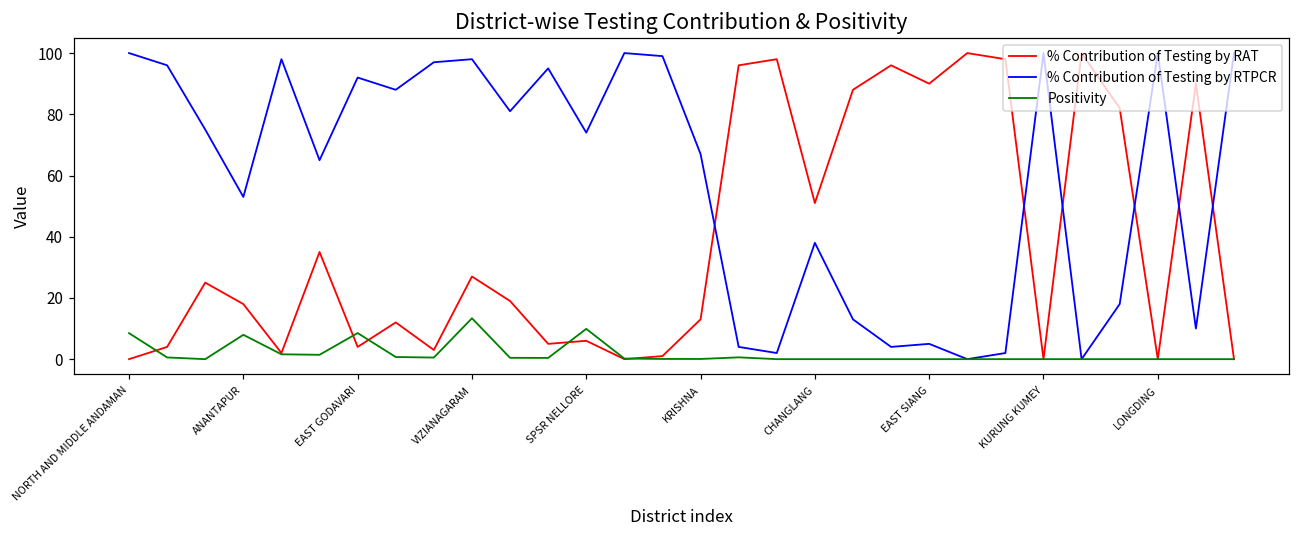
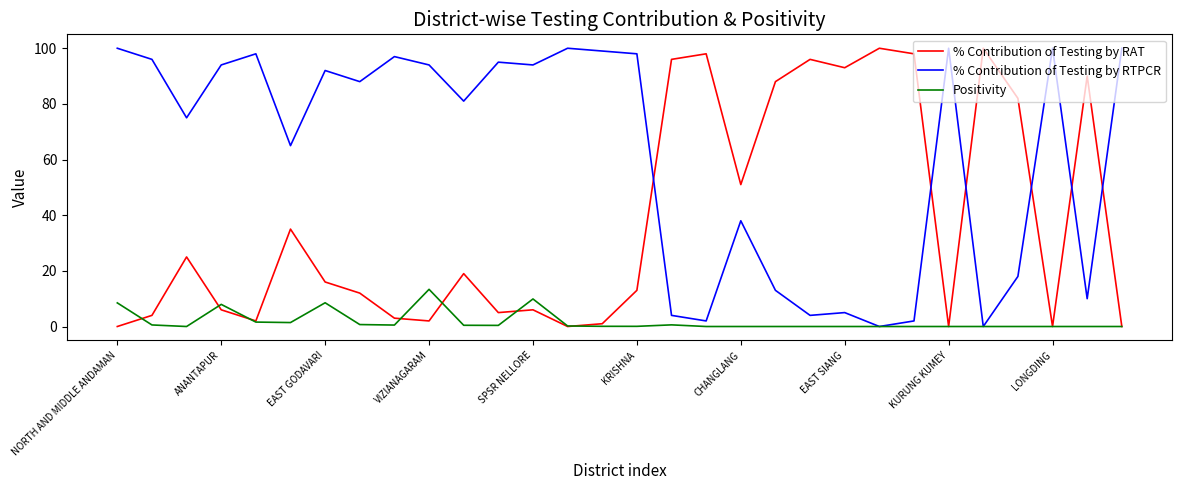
  {
    "% Contribution of Testing by RAT": {
      "NORTH AND MIDDLE ANDAMAN": 0,
-     "ANANTAPUR": 18,
-     "EAST GODAVARI": 4,
-     "VIZIANAGARAM": 27,
+     "ANANTAPUR": 6,
+     "EAST GODAVARI": 16,
+     "VIZIANAGARAM": 2,
      "SPSR NELLORE": 6,
      "KRISHNA": 13,
      "CHANGLANG": 51,
-     "EAST SIANG": 90
+     "EAST SIANG": 93
    },
    "% Contribution of Testing by RTPCR": {
      "NORTH AND MIDDLE ANDAMAN": 100,
-     "ANANTAPUR": 53,
+     "ANANTAPUR": 94,
      "EAST GODAVARI": 92,
-     "VIZIANAGARAM": 98,
-     "SPSR NELLORE": 74,
-     "KRISHNA": 67,
+     "VIZIANAGARAM": 94,
+     "SPSR NELLORE": 94,
+     "KRISHNA": 98,
      "CHANGLANG": 38,
      "EAST SIANG": 5
    },
    "Positivity": {
      "NORTH AND MIDDLE ANDAMAN": 8,
      "ANANTAPUR": 8,
      "EAST GODAVARI": 9,
      "VIZIANAGARAM": 13,
      "SPSR NELLORE": 10,
      "KRISHNA": 0,
      "CHANGLANG": 0,
      "EAST SIANG": 0
    }
  }
